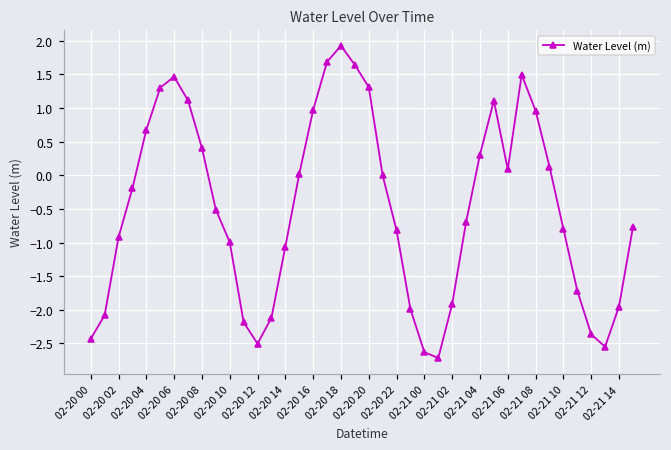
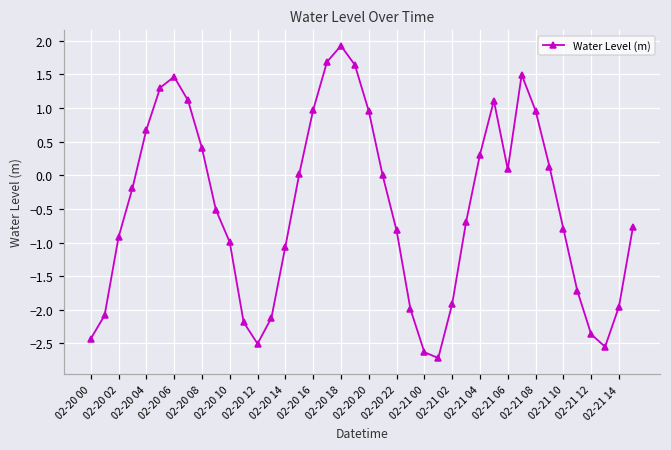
  {
    "02-20 00": -2.4,
    "02-20 02": -0.9,
    "02-20 04": 0.7,
    "02-20 06": 1.5,
    "02-20 08": 0.4,
    "02-20 10": -1.0,
    "02-20 12": -2.5,
    "02-20 14": -1.1,
    "02-20 16": 1.0,
    "02-20 18": 1.9,
-   "02-20 20": 1.3,
+   "02-20 20": 1.0,
    "02-20 22": -0.8,
    "02-21 00": -2.6,
    "02-21 02": -1.9,
    "02-21 04": 0.3,
    "02-21 06": 0.1,
    "02-21 08": 1.0,
    "02-21 10": -0.8,
    "02-21 12": -2.4,
    "02-21 14": -2.0
  }
